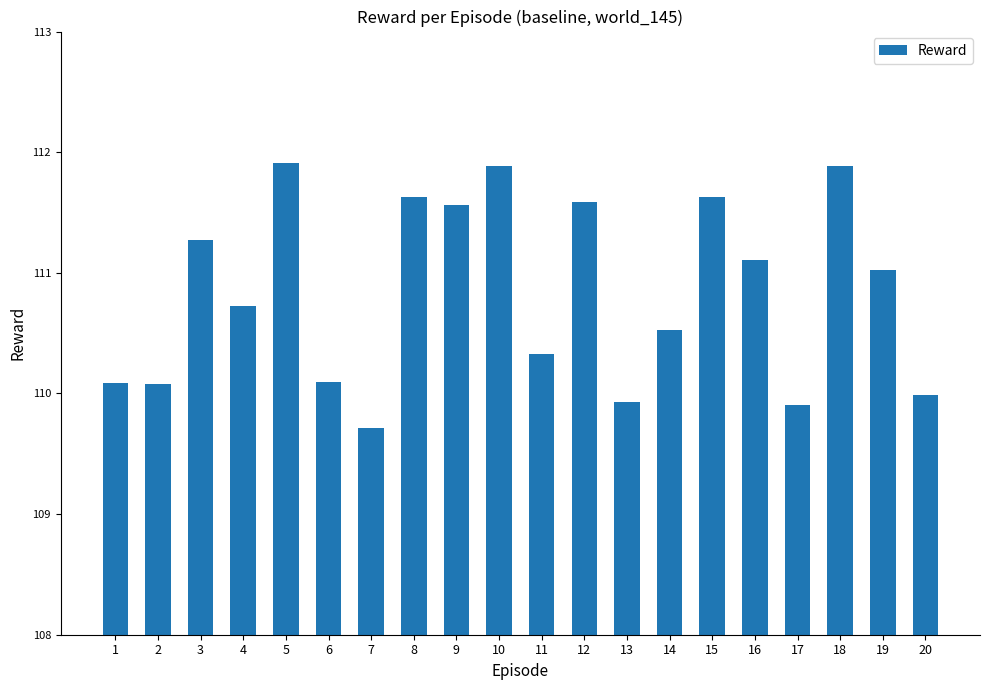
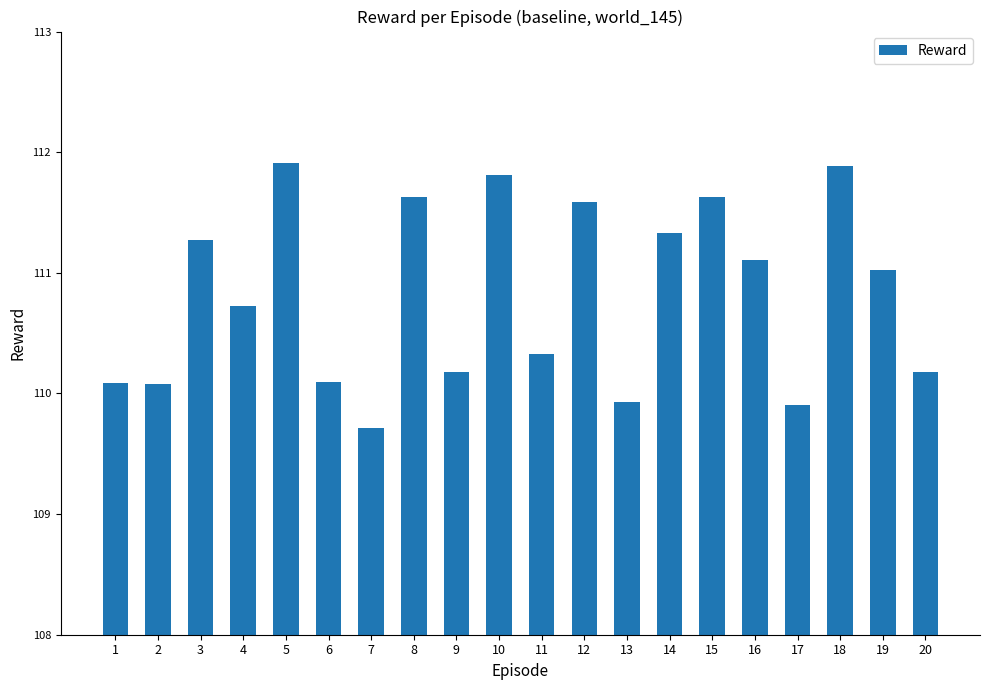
  {
    "1": 110.08,
    "2": 110.08,
    "3": 111.27,
    "4": 110.73,
    "5": 111.91,
    "6": 110.09,
    "7": 109.71,
    "8": 111.63,
-   "9": 111.56,
-   "10": 111.89,
+   "9": 110.18,
+   "10": 111.81,
    "11": 110.33,
    "12": 111.59,
    "13": 109.93,
-   "14": 110.53,
+   "14": 111.33,
    "15": 111.63,
    "16": 111.10,
    "17": 109.90,
    "18": 111.88,
    "19": 111.02,
-   "20": 109.99
+   "20": 110.18
  }
